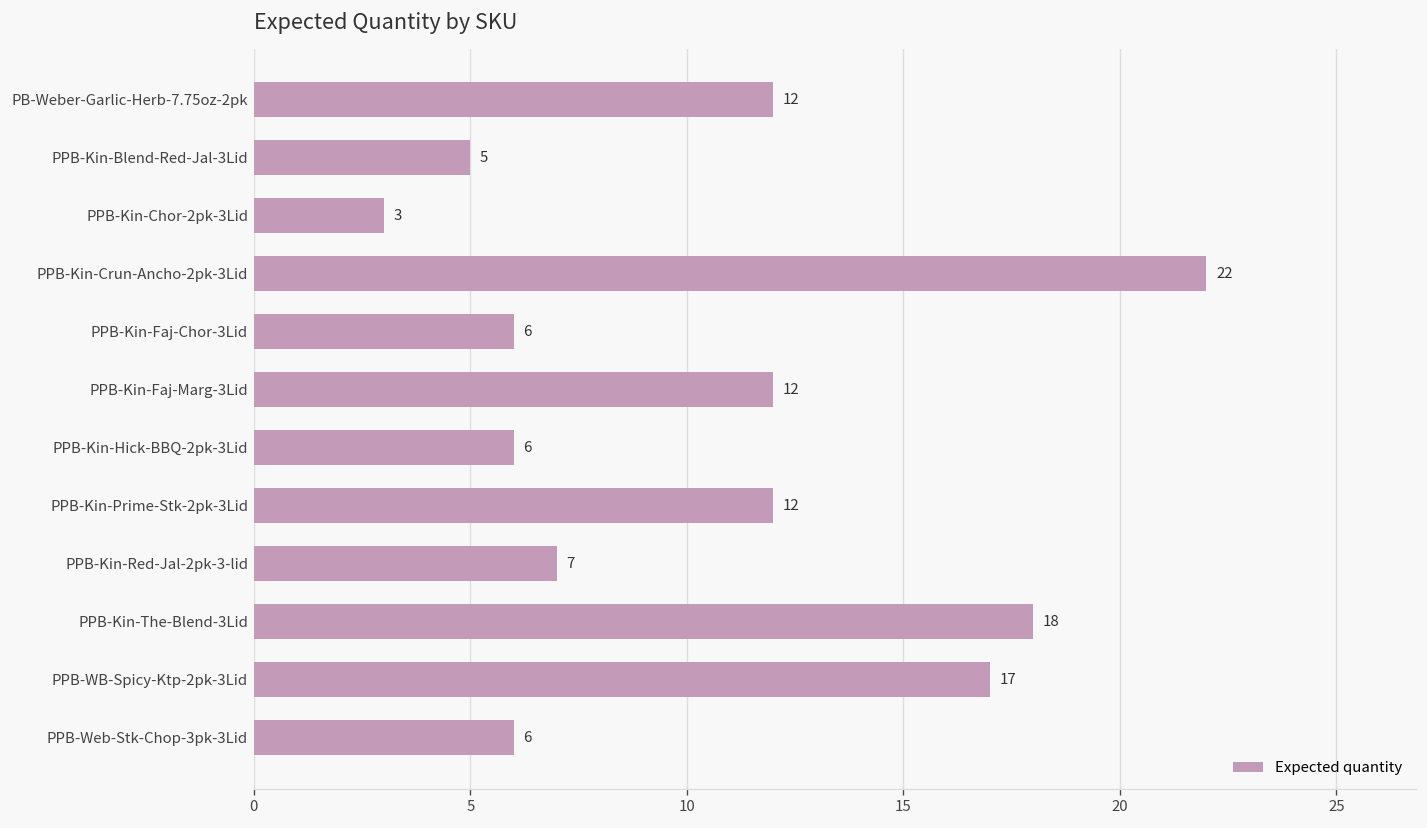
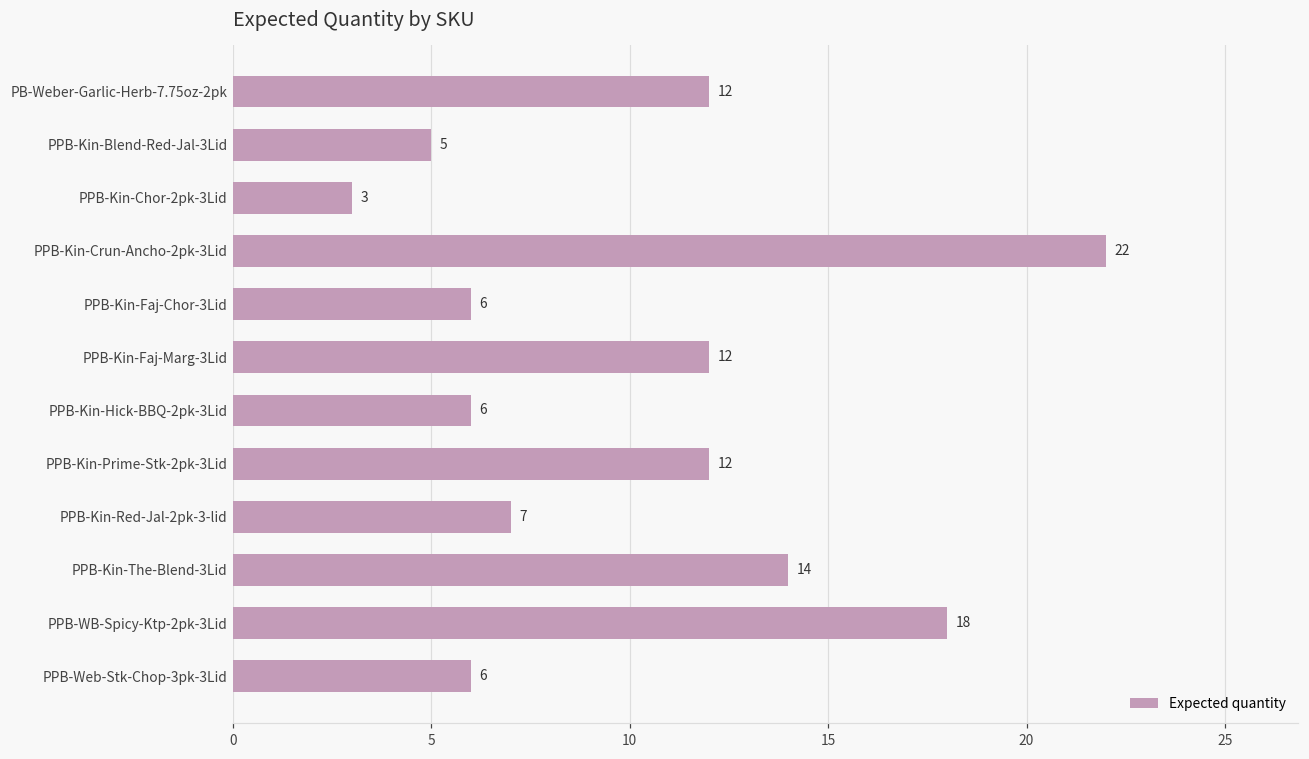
  {
    "PB-Weber-Garlic-Herb-7.75oz-2pk": 12,
    "PPB-Kin-Blend-Red-Jal-3Lid": 5,
    "PPB-Kin-Chor-2pk-3Lid": 3,
    "PPB-Kin-Crun-Ancho-2pk-3Lid": 22,
    "PPB-Kin-Faj-Chor-3Lid": 6,
    "PPB-Kin-Faj-Marg-3Lid": 12,
    "PPB-Kin-Hick-BBQ-2pk-3Lid": 6,
    "PPB-Kin-Prime-Stk-2pk-3Lid": 12,
    "PPB-Kin-Red-Jal-2pk-3-lid": 7,
-   "PPB-Kin-The-Blend-3Lid": 18,
-   "PPB-WB-Spicy-Ktp-2pk-3Lid": 17,
+   "PPB-Kin-The-Blend-3Lid": 14,
+   "PPB-WB-Spicy-Ktp-2pk-3Lid": 18,
    "PPB-Web-Stk-Chop-3pk-3Lid": 6
  }
